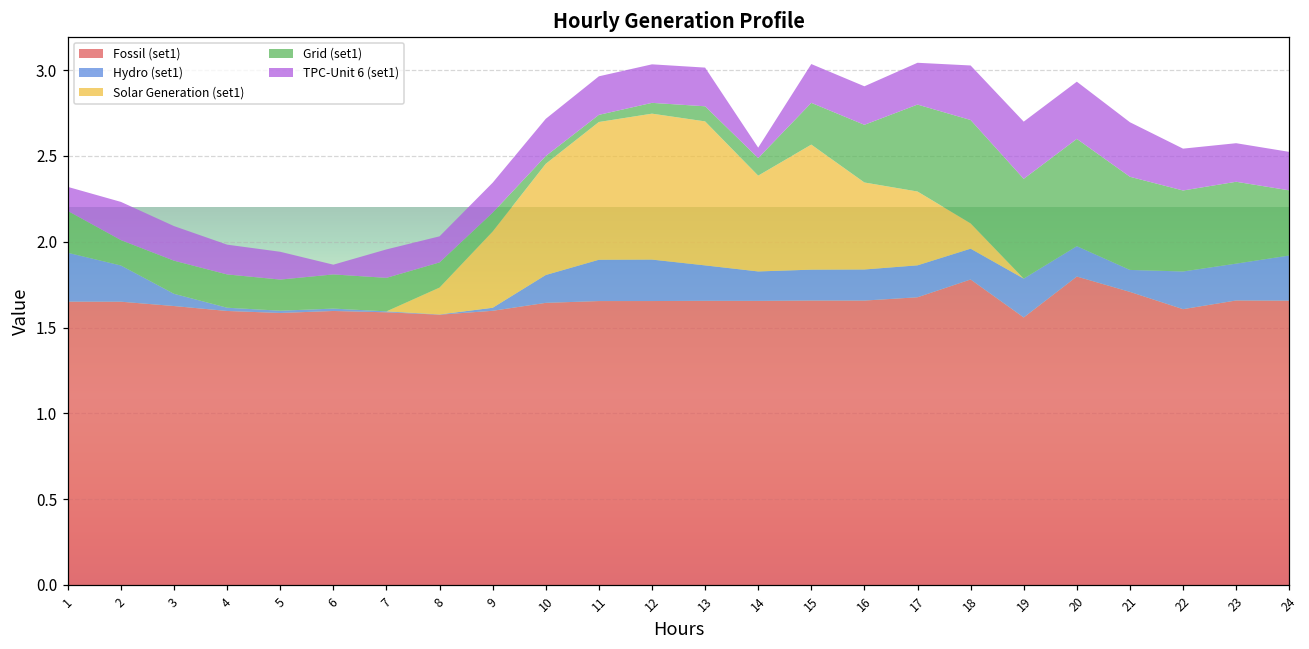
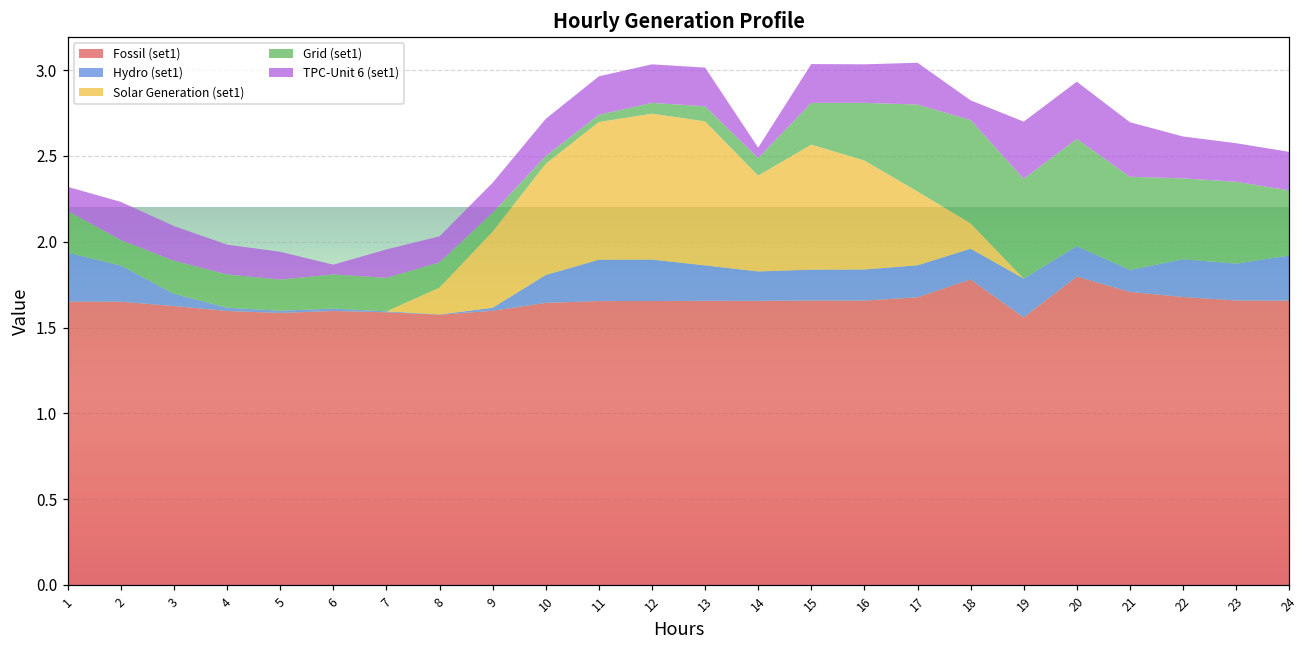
  {
    "Fossil (set1)": {
      "1": 1.65,
      "2": 1.65,
      "3": 1.63,
      "4": 1.60,
      "9": 1.60,
      "10": 1.64,
      "11": 1.65,
      "12": 1.65,
      "13": 1.66,
      "14": 1.66,
      "15": 1.66,
      "16": 1.66,
      "17": 1.68,
      "18": 1.78,
      "19": 1.56,
      "20": 1.80,
      "21": 1.71,
-     "22": 1.61,
+     "22": 1.68,
      "23": 1.66,
      "24": 1.66
    },
    "Hydro (set1)": {
      "9": 0.02,
      "10": 0.16,
      "11": 0.24,
      "12": 0.24,
      "13": 0.21,
      "14": 0.17,
      "15": 0.18,
      "16": 0.18,
      "17": 0.19,
      "18": 0.18
    },
    "Solar Generation (set1)": {
      "8": 0.16,
      "9": 0.44,
      "10": 0.65,
      "11": 0.80,
      "12": 0.85,
      "13": 0.84,
      "14": 0.56,
      "15": 0.73,
-     "16": 0.51,
+     "16": 0.64,
      "17": 0.43,
      "18": 0.15
    },
    "Grid (set1)": {
      "1": 0.24,
      "2": 0.15,
      "3": 0.19,
      "4": 0.19,
      "5": 0.18,
      "6": 0.20,
      "7": 0.20,
      "8": 0.15,
      "9": 0.11,
      "10": 0.05,
      "11": 0.04,
      "12": 0.06,
      "13": 0.09,
      "14": 0.10,
      "15": 0.24,
      "16": 0.34,
      "17": 0.51,
      "18": 0.60,
      "19": 0.58,
      "20": 0.63,
      "21": 0.54,
      "22": 0.47,
      "23": 0.48,
      "24": 0.38
    },
    "TPC-Unit 6 (set1)": {
      "1": 0.14,
      "2": 0.22,
      "3": 0.20,
      "4": 0.17,
      "5": 0.16,
      "6": 0.06,
      "7": 0.17,
      "8": 0.15,
      "9": 0.17,
      "10": 0.22,
      "11": 0.22,
      "12": 0.22,
      "13": 0.23,
      "14": 0.06,
      "15": 0.23,
      "16": 0.22,
      "17": 0.24,
-     "18": 0.32,
+     "18": 0.11,
      "19": 0.33,
      "20": 0.33,
      "21": 0.32,
      "22": 0.24,
      "23": 0.22,
      "24": 0.22
    }
  }
